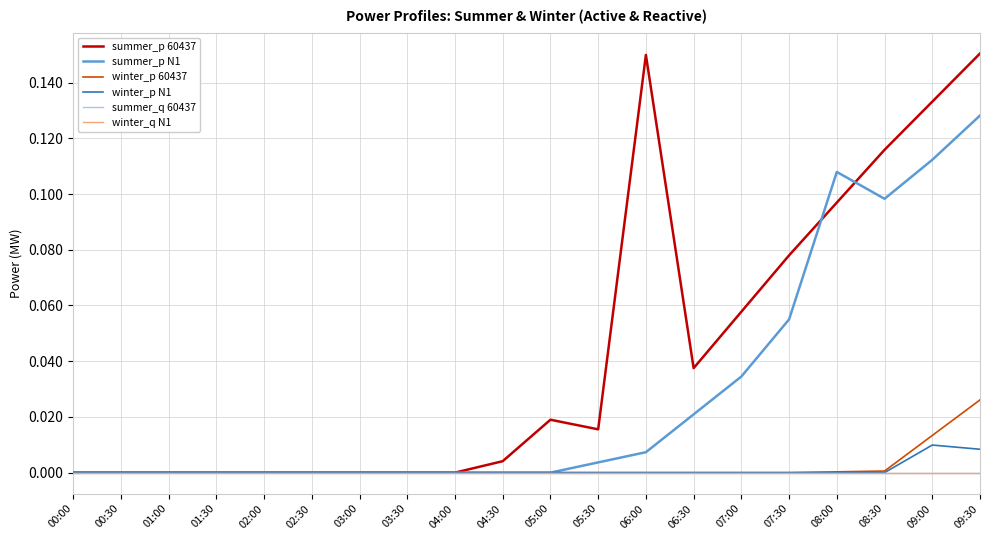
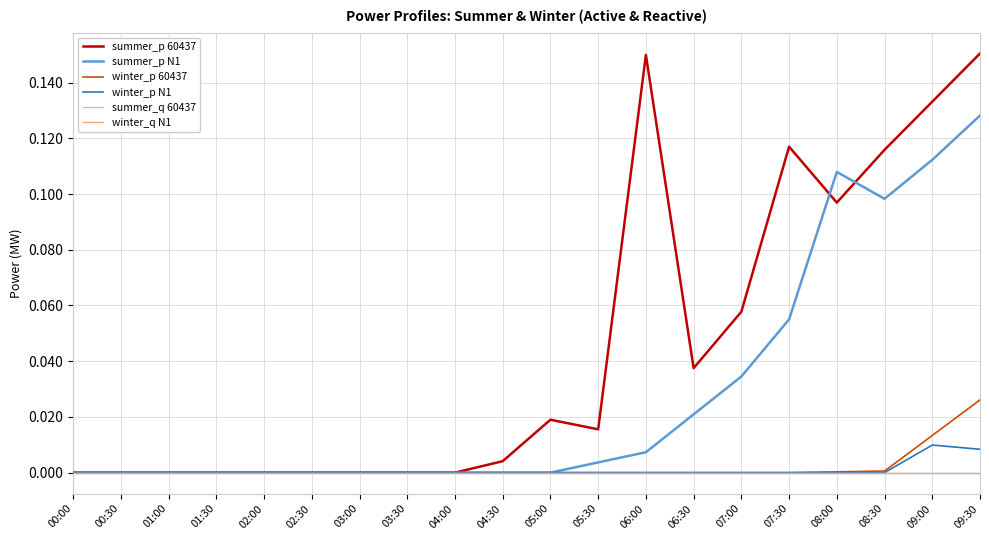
  {
    "summer_p 60437": {
      "04:30": 0.004,
      "05:00": 0.019,
      "05:30": 0.016,
      "06:00": 0.150,
      "06:30": 0.038,
      "07:00": 0.058,
-     "07:30": 0.078,
+     "07:30": 0.117,
      "08:00": 0.097,
      "08:30": 0.116,
      "09:00": 0.133,
      "09:30": 0.150
    },
    "summer_p N1": {
      "05:30": 0.004,
      "06:00": 0.007,
      "06:30": 0.021,
      "07:00": 0.035,
      "07:30": 0.055,
      "08:00": 0.108,
      "08:30": 0.098,
      "09:00": 0.112,
      "09:30": 0.128
    },
    "winter_p 60437": {
      "09:00": 0.013,
      "09:30": 0.026
    },
    "winter_p N1": {
      "09:00": 0.010,
      "09:30": 0.008
    },
    "winter_q N1": {
      "09:00": 0.000,
      "09:30": 0.000
    }
  }
